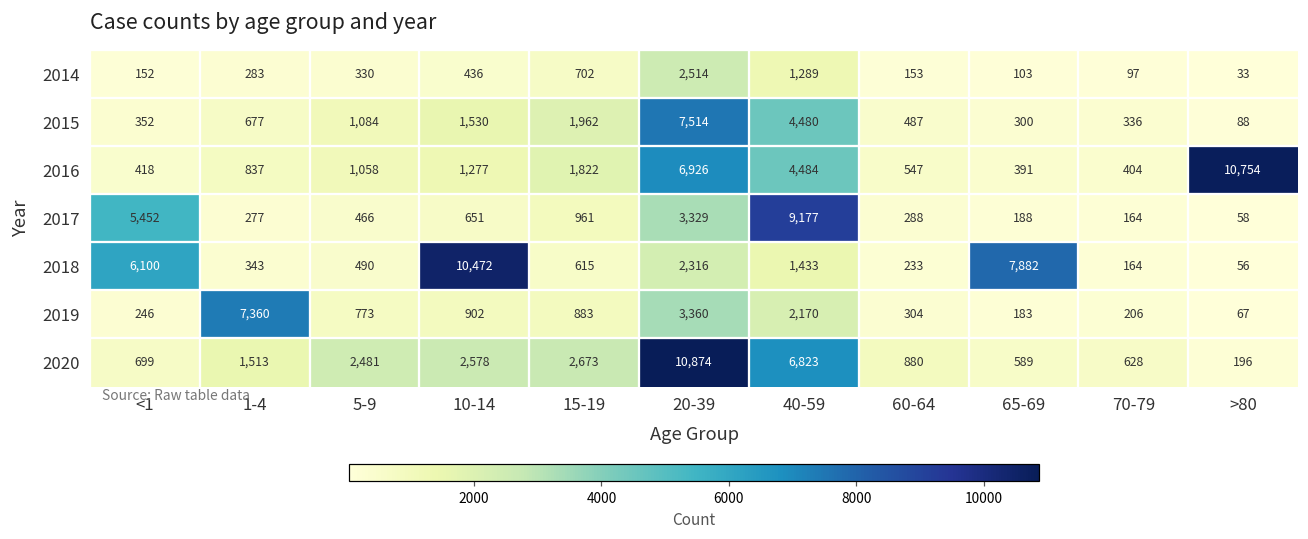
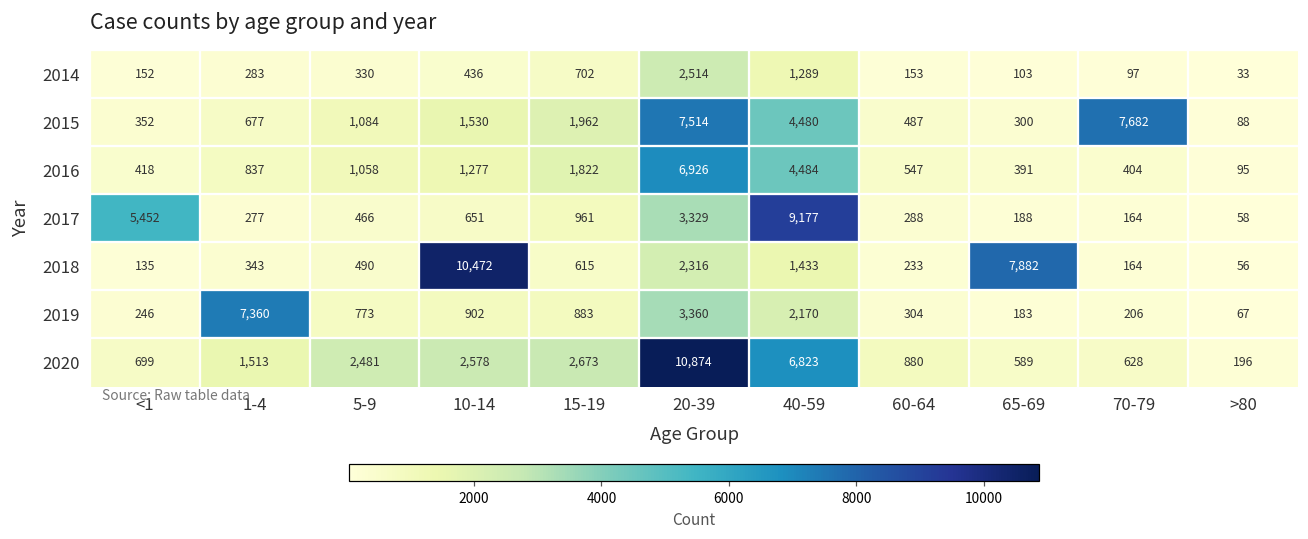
  {
    "2014": {
      "<1": "152",
      "1-4": "283",
      "5-9": "330",
      "10-14": "436",
      "15-19": "702",
      "20-39": "2,514",
      "40-59": "1,289",
      "60-64": "153",
      "65-69": "103",
      "70-79": "97",
      ">80": "33"
    },
    "2015": {
      "<1": "352",
      "1-4": "677",
      "5-9": "1,084",
      "10-14": "1,530",
      "15-19": "1,962",
      "20-39": "7,514",
      "40-59": "4,480",
      "60-64": "487",
      "65-69": "300",
-     "70-79": "336",
+     "70-79": "7,682",
      ">80": "88"
    },
    "2016": {
      "<1": "418",
      "1-4": "837",
      "5-9": "1,058",
      "10-14": "1,277",
      "15-19": "1,822",
      "20-39": "6,926",
      "40-59": "4,484",
      "60-64": "547",
      "65-69": "391",
      "70-79": "404",
-     ">80": "10,754"
+     ">80": "95"
    },
    "2017": {
      "<1": "5,452",
      "1-4": "277",
      "5-9": "466",
      "10-14": "651",
      "15-19": "961",
      "20-39": "3,329",
      "40-59": "9,177",
      "60-64": "288",
      "65-69": "188",
      "70-79": "164",
      ">80": "58"
    },
    "2018": {
-     "<1": "6,100",
+     "<1": "135",
      "1-4": "343",
      "5-9": "490",
      "10-14": "10,472",
      "15-19": "615",
      "20-39": "2,316",
      "40-59": "1,433",
      "60-64": "233",
      "65-69": "7,882",
      "70-79": "164",
      ">80": "56"
    },
    "2019": {
      "<1": "246",
      "1-4": "7,360",
      "5-9": "773",
      "10-14": "902",
      "15-19": "883",
      "20-39": "3,360",
      "40-59": "2,170",
      "60-64": "304",
      "65-69": "183",
      "70-79": "206",
      ">80": "67"
    },
    "2020": {
      "<1": "699",
      "1-4": "1,513",
      "5-9": "2,481",
      "10-14": "2,578",
      "15-19": "2,673",
      "20-39": "10,874",
      "40-59": "6,823",
      "60-64": "880",
      "65-69": "589",
      "70-79": "628",
      ">80": "196"
    }
  }
